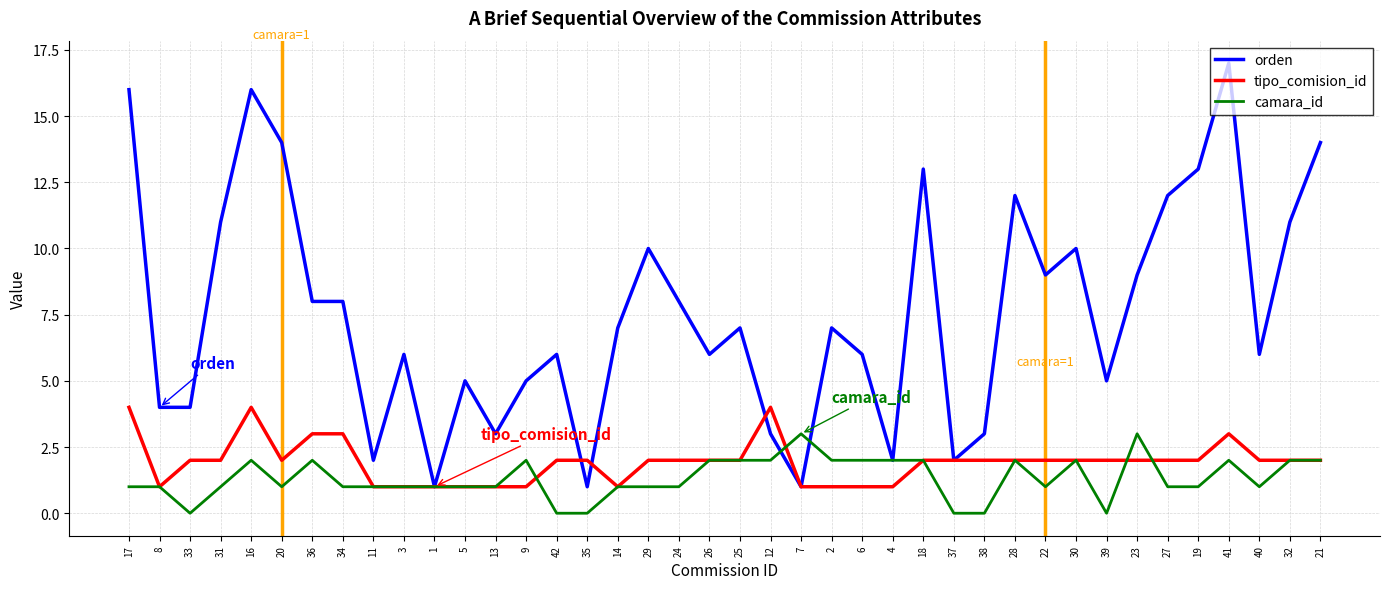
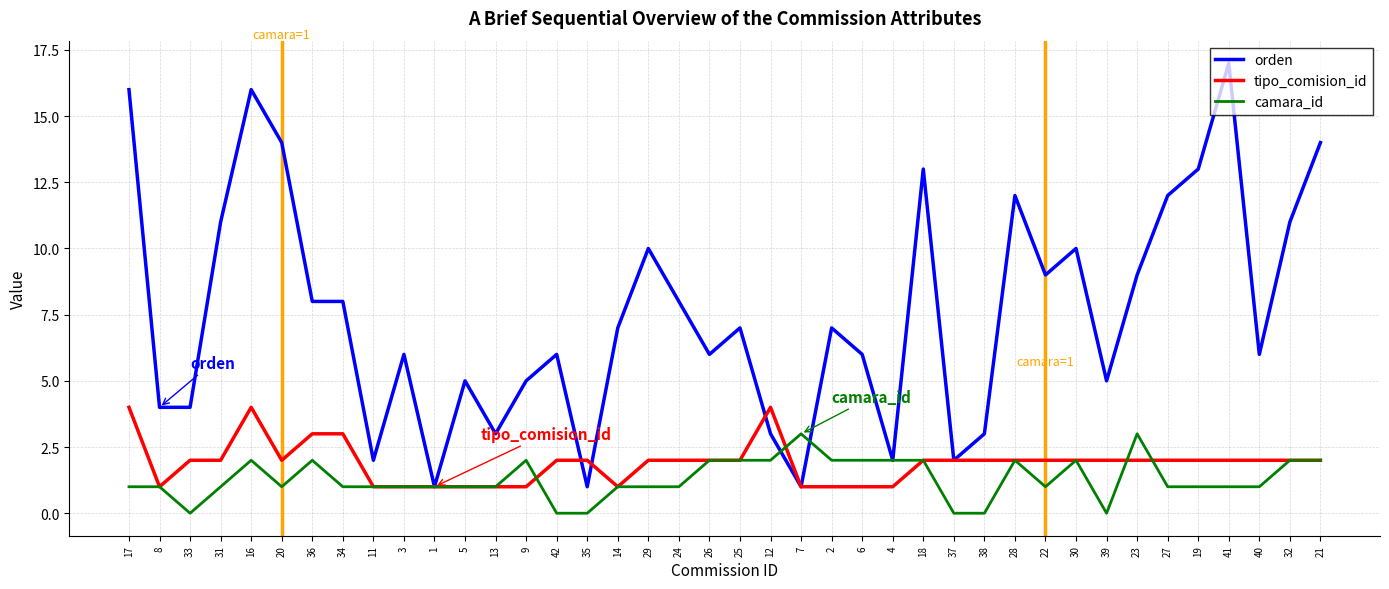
  {
    "orden": {
      "17": 16,
      "8": 4,
      "33": 4,
      "31": 11,
      "16": 16,
      "20": 14,
      "36": 8,
      "34": 8,
      "11": 2,
      "3": 6,
      "5": 5,
      "13": 3,
      "9": 5,
      "42": 6,
      "35": 1,
      "14": 7,
      "29": 10,
      "24": 8,
      "26": 6,
      "25": 7,
      "12": 3,
      "2": 7,
      "6": 6,
      "18": 13,
      "38": 3,
      "28": 12,
      "22": 9,
      "30": 10,
      "39": 5,
      "23": 9,
      "27": 12,
      "19": 13,
      "40": 6,
      "32": 11,
      "21": 14
    },
    "tipo_comision_id": {
      "17": 4,
      "33": 2,
      "31": 2,
      "16": 4,
      "20": 2,
      "36": 3,
      "34": 3,
      "9": 1,
      "42": 2,
      "35": 2,
      "29": 2,
      "24": 2,
      "12": 4,
      "2": 1,
      "6": 1,
      "4": 1,
      "38": 2,
      "22": 2,
      "39": 2,
      "23": 2,
      "27": 2,
      "19": 2,
-     "41": 3,
+     "41": 2,
      "40": 2
    },
    "camara_id": {
      "17": 1,
      "33": 0,
      "31": 1,
      "16": 2,
      "20": 1,
      "36": 2,
      "34": 1,
      "9": 2,
      "42": 0,
      "35": 0,
      "29": 1,
      "24": 1,
      "12": 2,
      "7": 3,
      "2": 2,
      "6": 2,
      "37": 0,
      "38": 0,
      "22": 1,
      "39": 0,
      "23": 3,
      "27": 1,
      "19": 1,
-     "41": 2,
+     "41": 1,
      "40": 1
    }
  }
